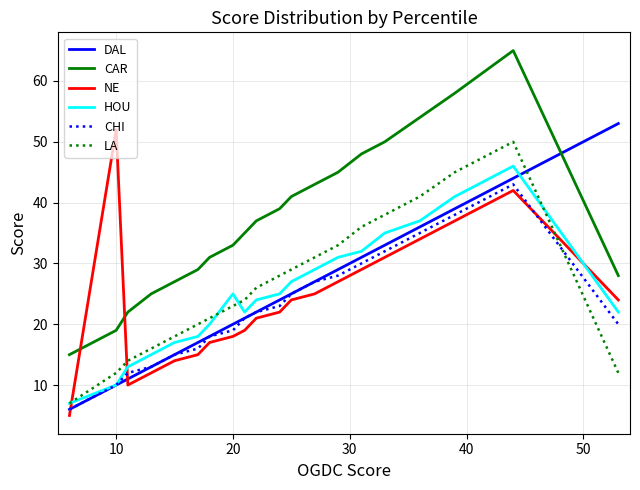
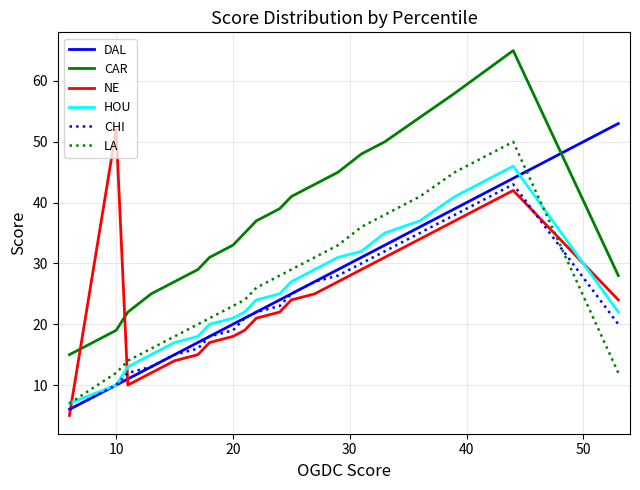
  {
    "NE": {
      "20": 18
    },
    "HOU": {
-     "20": 25
+     "20": 21
    }
  }
